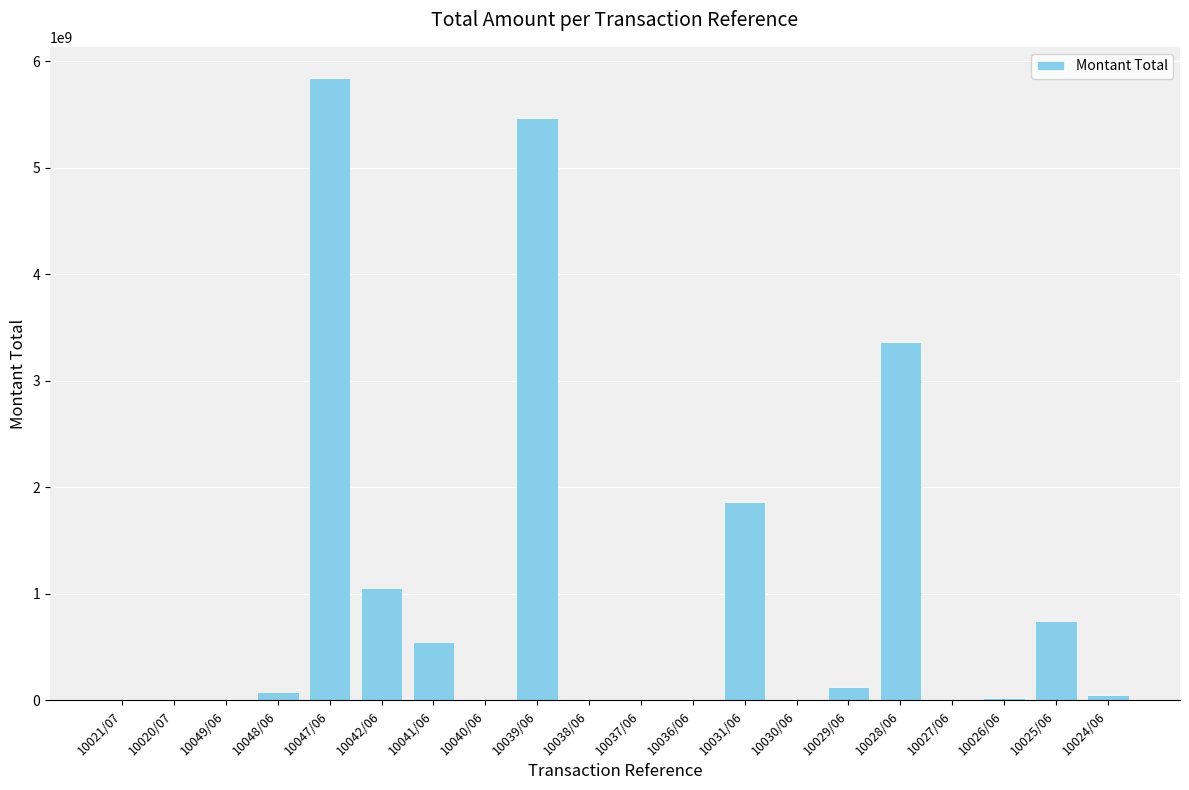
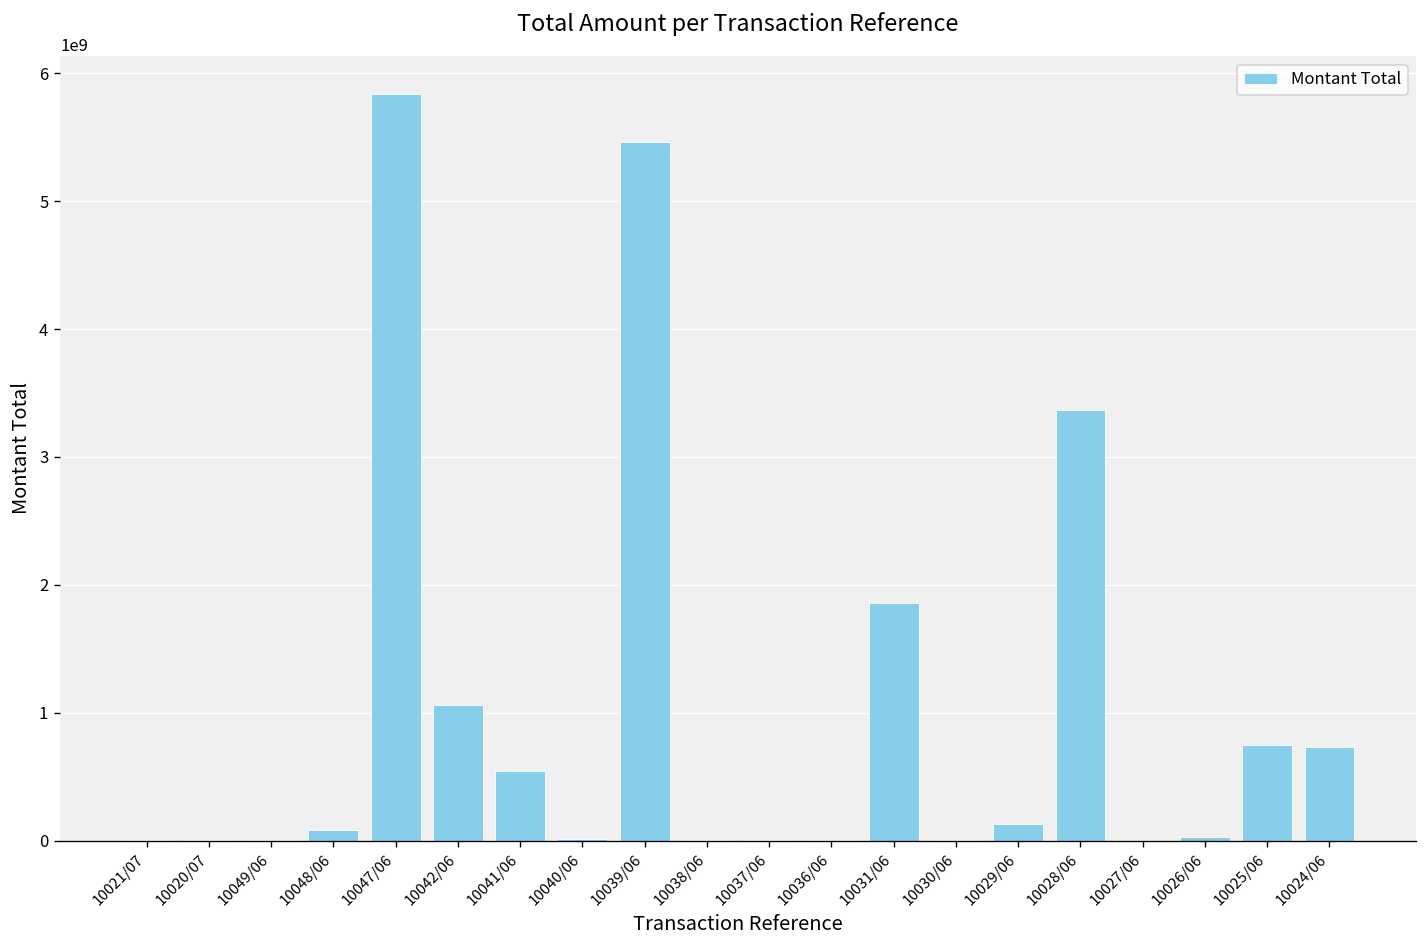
  {
    "10048/06": 80000000,
    "10047/06": 5840000000,
    "10042/06": 1060000000,
    "10041/06": 540000000,
    "10039/06": 5470000000,
    "10031/06": 1860000000,
    "10029/06": 130000000,
    "10028/06": 3360000000,
    "10026/06": 20000000,
    "10025/06": 750000000,
-   "10024/06": 50000000
+   "10024/06": 730000000
  }
